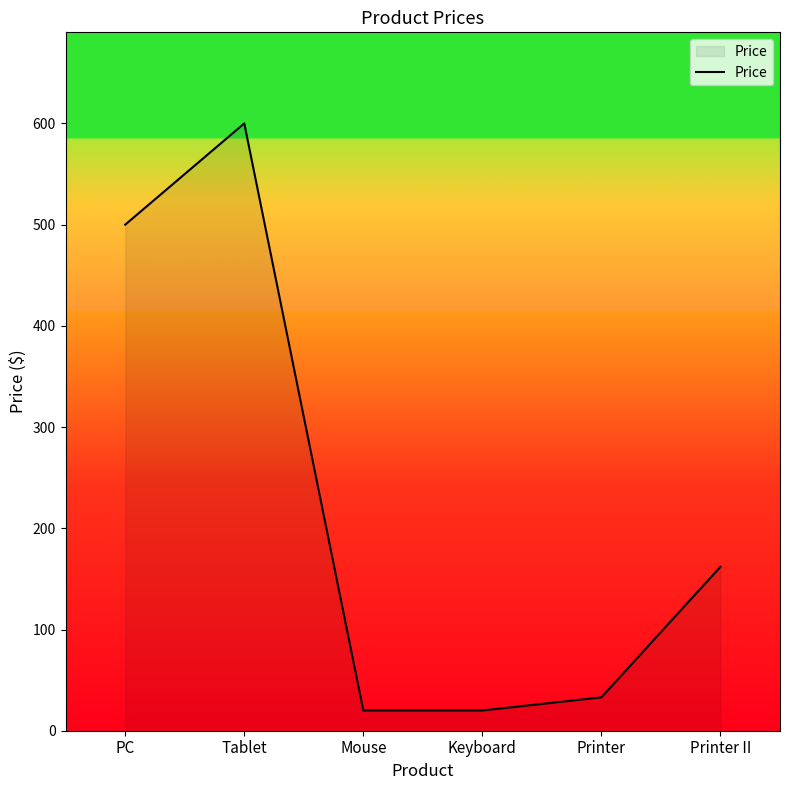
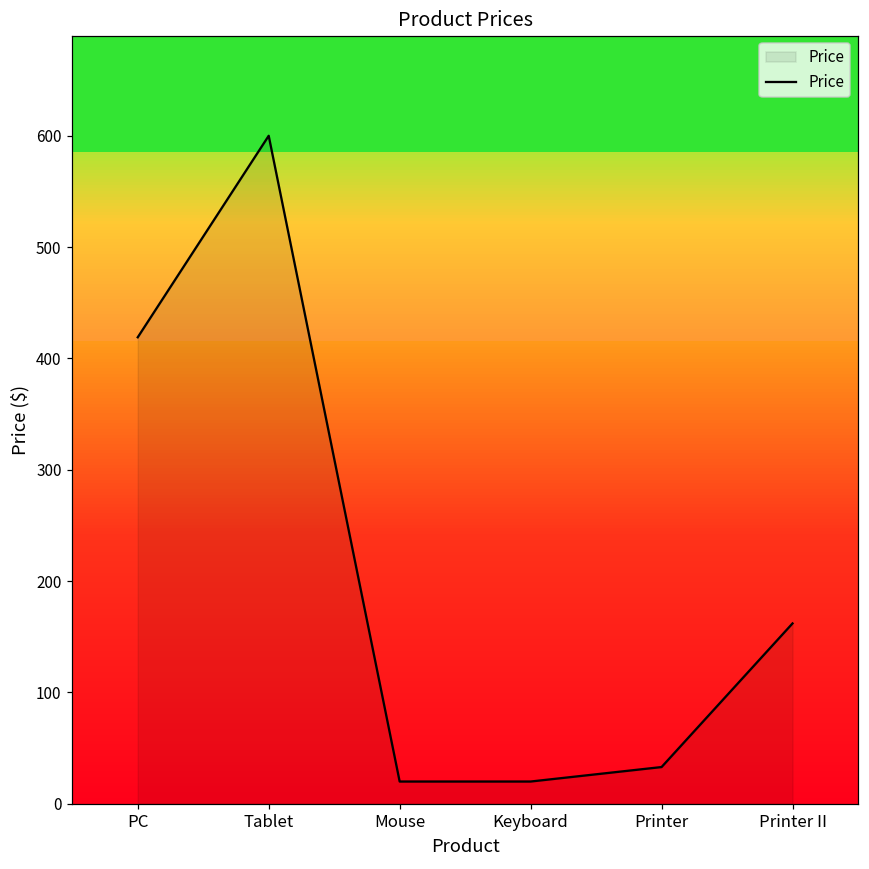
  {
-   "PC": 500,
+   "PC": 419,
    "Tablet": 600,
    "Mouse": 20,
    "Keyboard": 20,
    "Printer": 33,
    "Printer II": 162
  }
